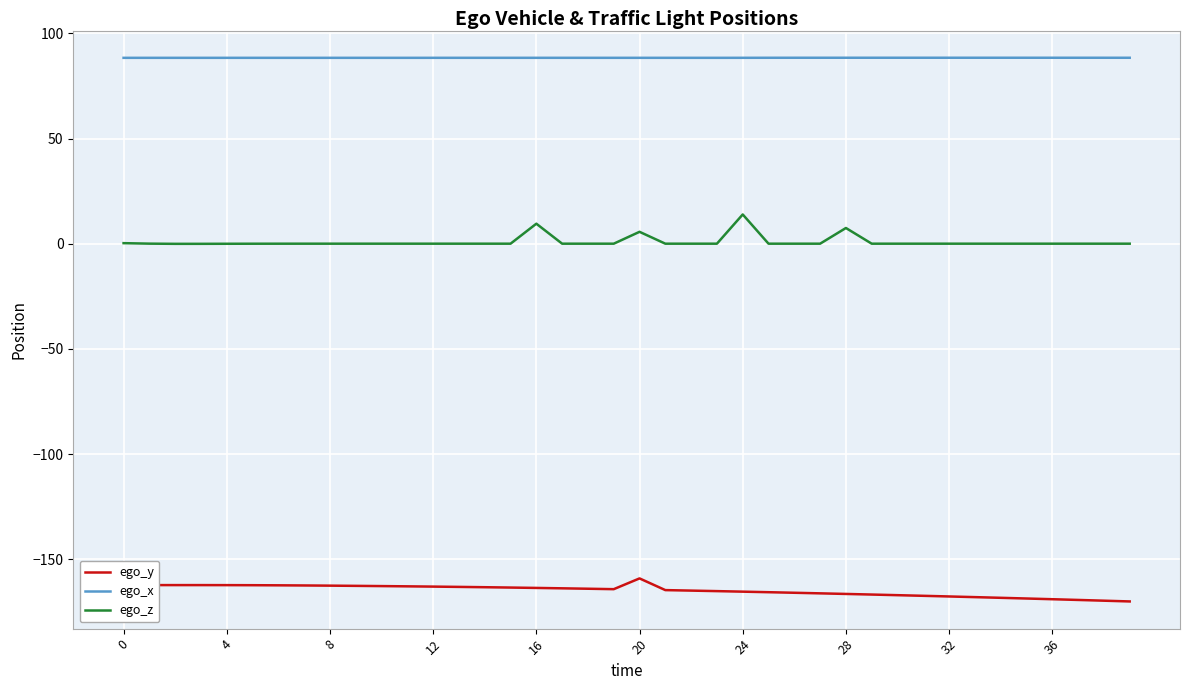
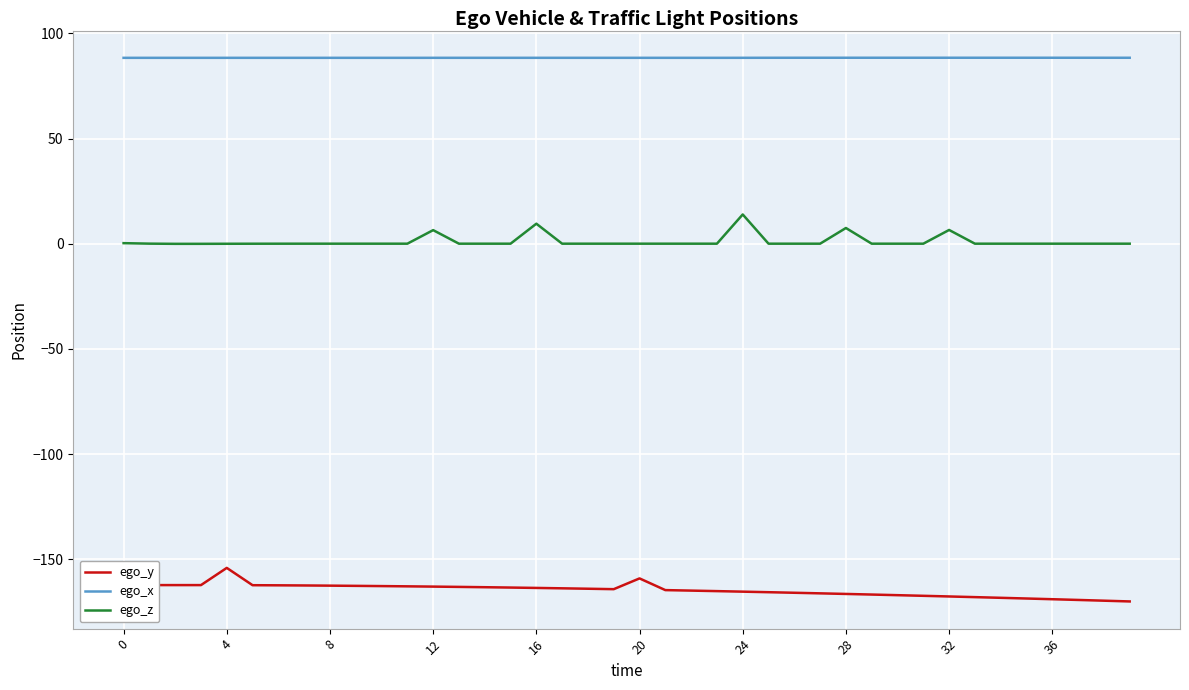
  {
    "ego_y": {
-     "4": -162,
+     "4": -154,
      "8": -163,
      "12": -163,
      "16": -164,
      "20": -159,
      "24": -165,
      "28": -166,
      "32": -168,
      "36": -169
    },
    "ego_x": {
      "0": 88,
      "4": 88,
      "8": 88,
      "12": 88,
      "16": 88,
      "20": 88,
      "24": 88,
      "28": 88,
      "32": 88,
      "36": 88
    },
    "ego_z": {
      "0": 0,
      "4": 0,
      "8": 0,
-     "12": 0,
+     "12": 6,
      "16": 10,
-     "20": 6,
+     "20": 0,
      "24": 14,
      "28": 8,
-     "32": 0,
+     "32": 7,
      "36": 0
    }
  }
